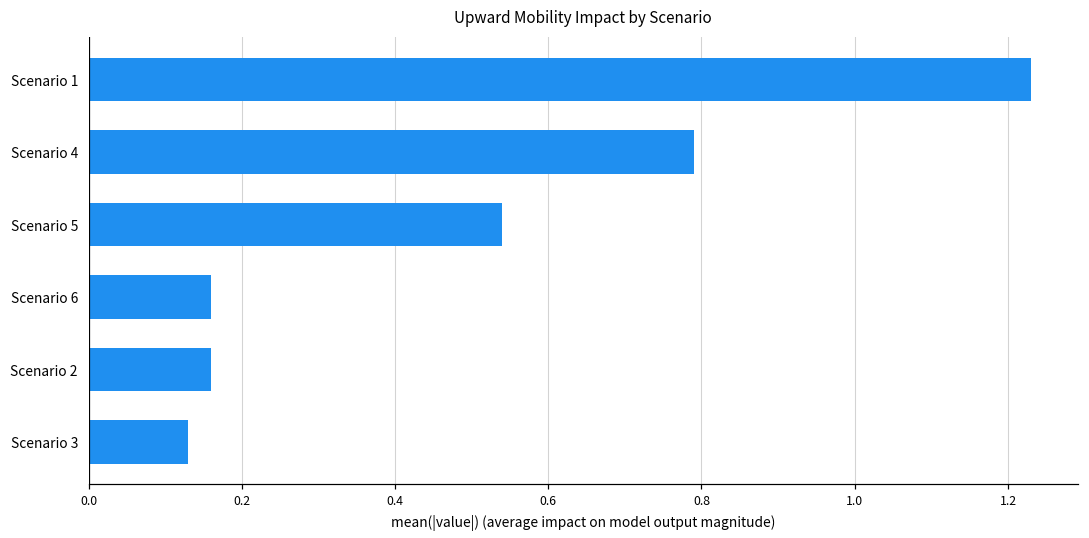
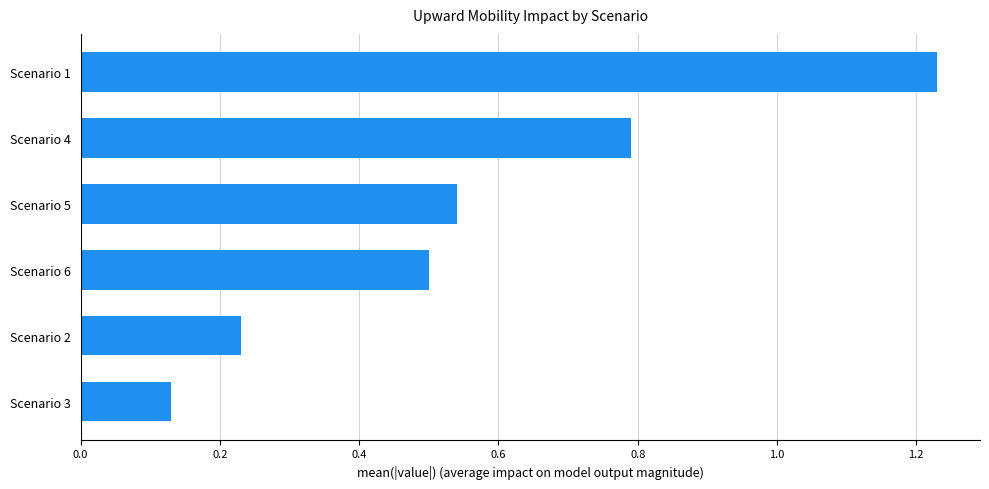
  {
    "Scenario 1": 1.23,
    "Scenario 4": 0.79,
    "Scenario 5": 0.54,
-   "Scenario 6": 0.16,
-   "Scenario 2": 0.16,
+   "Scenario 6": 0.50,
+   "Scenario 2": 0.23,
    "Scenario 3": 0.13
  }
